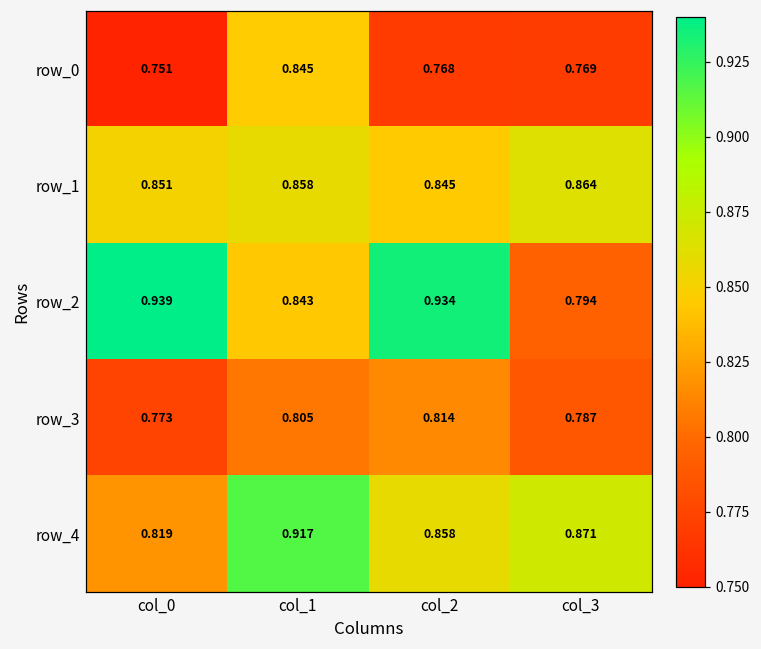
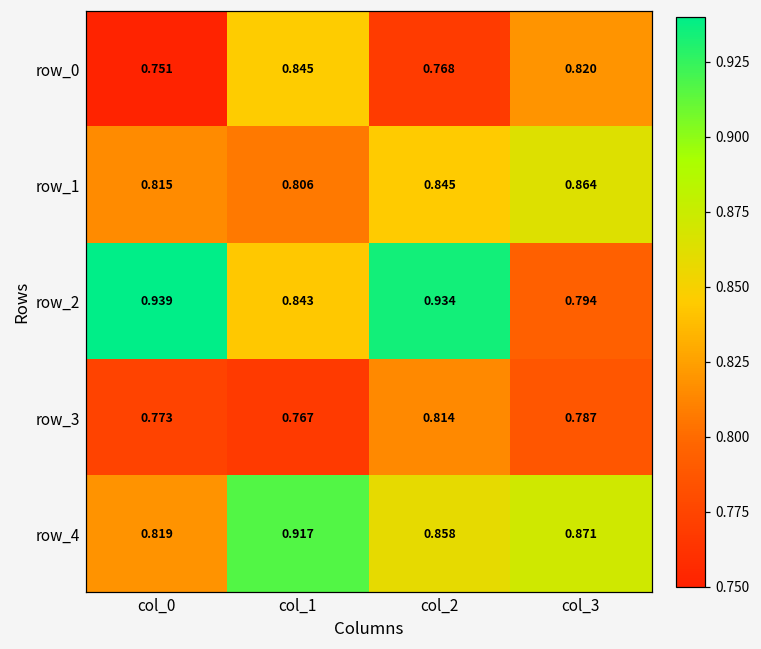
  {
    "row_0": {
      "col_0": 0.751,
      "col_1": 0.845,
      "col_2": 0.768,
-     "col_3": 0.769
+     "col_3": 0.820
    },
    "row_1": {
-     "col_0": 0.851,
-     "col_1": 0.858,
+     "col_0": 0.815,
+     "col_1": 0.806,
      "col_2": 0.845,
      "col_3": 0.864
    },
    "row_2": {
      "col_0": 0.939,
      "col_1": 0.843,
      "col_2": 0.934,
      "col_3": 0.794
    },
    "row_3": {
      "col_0": 0.773,
-     "col_1": 0.805,
+     "col_1": 0.767,
      "col_2": 0.814,
      "col_3": 0.787
    },
    "row_4": {
      "col_0": 0.819,
      "col_1": 0.917,
      "col_2": 0.858,
      "col_3": 0.871
    }
  }
